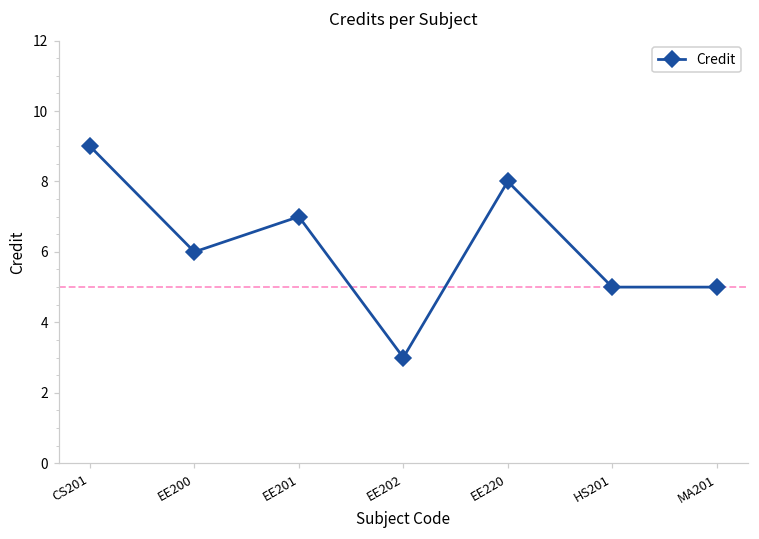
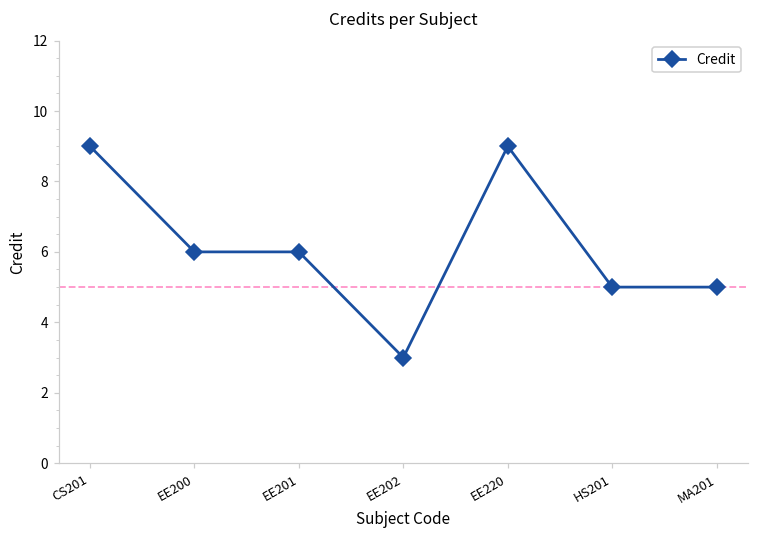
  {
    "CS201": 9,
    "EE200": 6,
-   "EE201": 7,
+   "EE201": 6,
    "EE202": 3,
-   "EE220": 8,
+   "EE220": 9,
    "HS201": 5,
    "MA201": 5
  }
